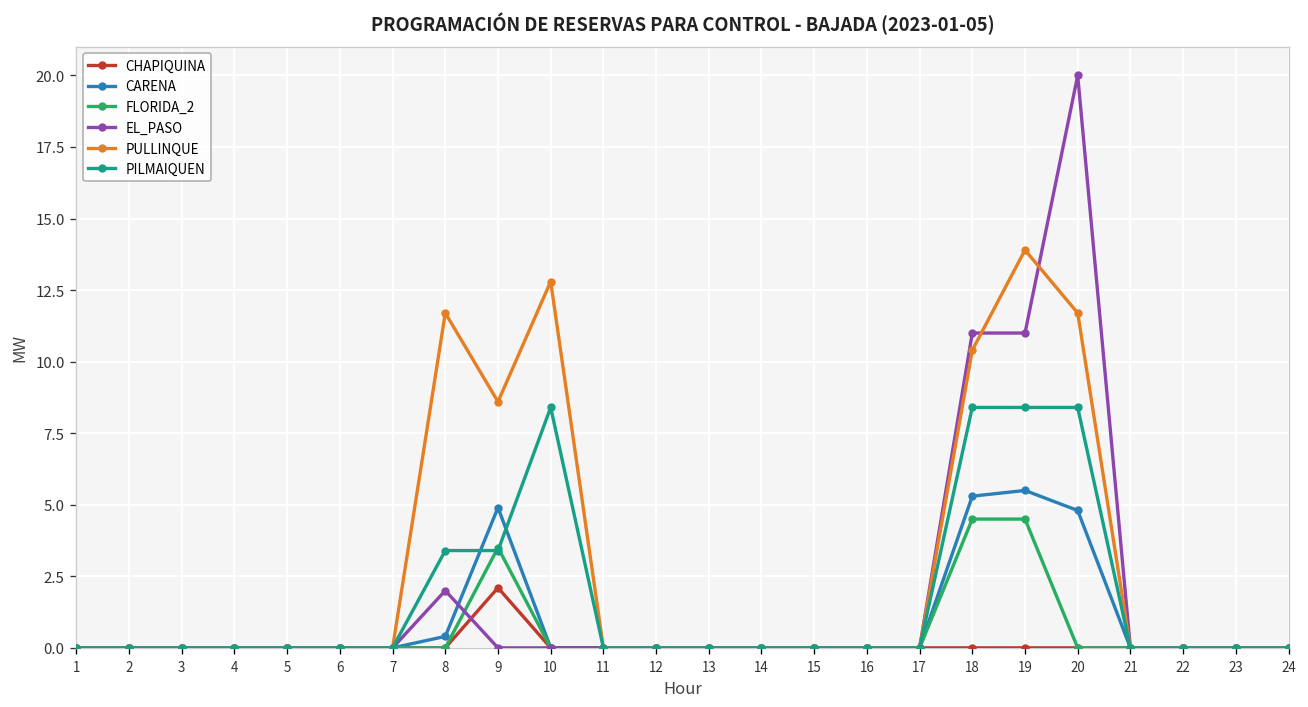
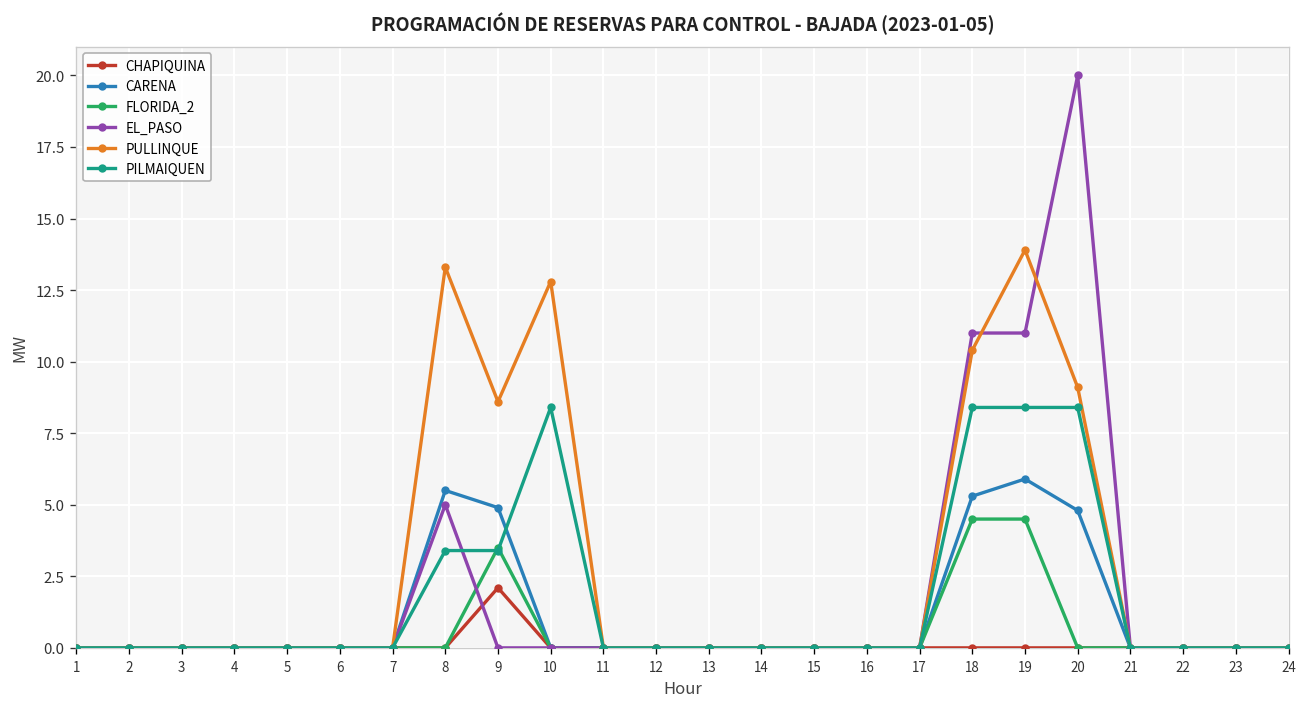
  {
    "CHAPIQUINA": {
      "9": 2.1,
      "18": 0.0,
      "19": 0.0
    },
    "CARENA": {
-     "8": 0.4,
+     "8": 5.5,
      "9": 4.9,
      "18": 5.3,
-     "19": 5.5,
+     "19": 5.9,
      "20": 4.8
    },
    "EL_PASO": {
-     "8": 2,
+     "8": 5,
      "9": 0,
      "18": 11,
      "19": 11,
      "20": 20
    },
    "PULLINQUE": {
-     "8": 11.7,
+     "8": 13.3,
      "9": 8.6,
      "10": 12.8,
      "18": 10.4,
      "19": 13.9,
-     "20": 11.7
+     "20": 9.1
    }
  }
